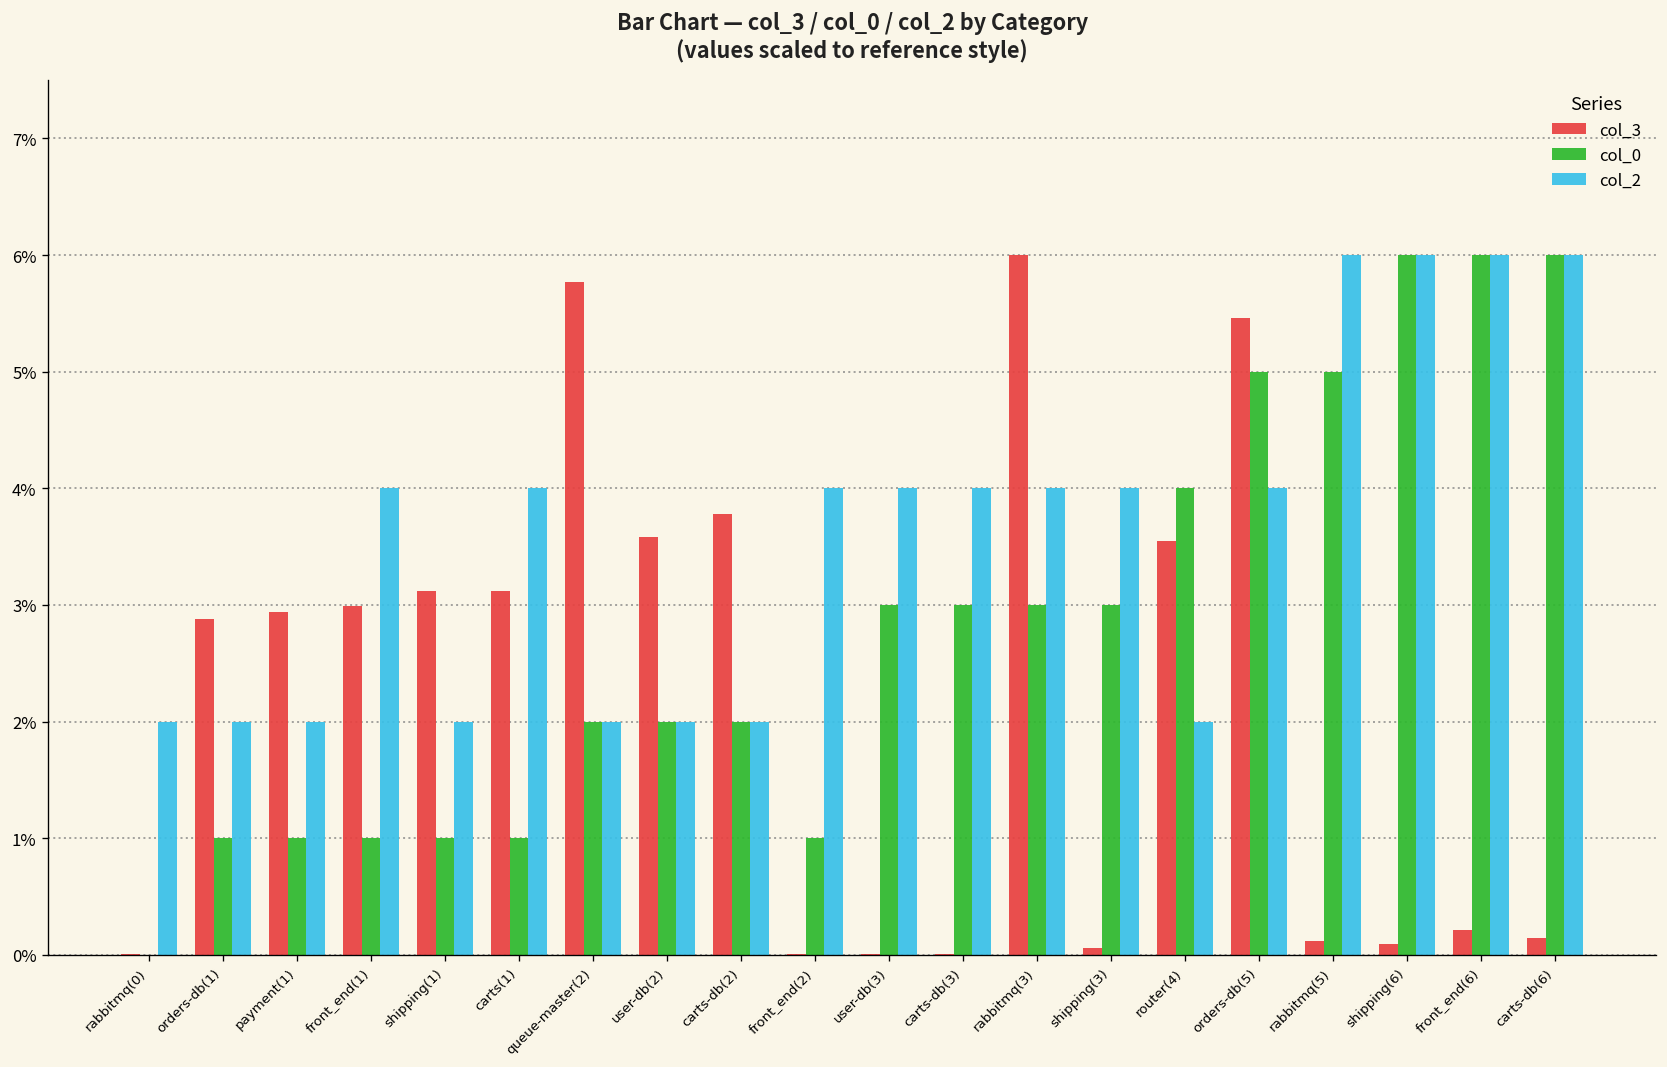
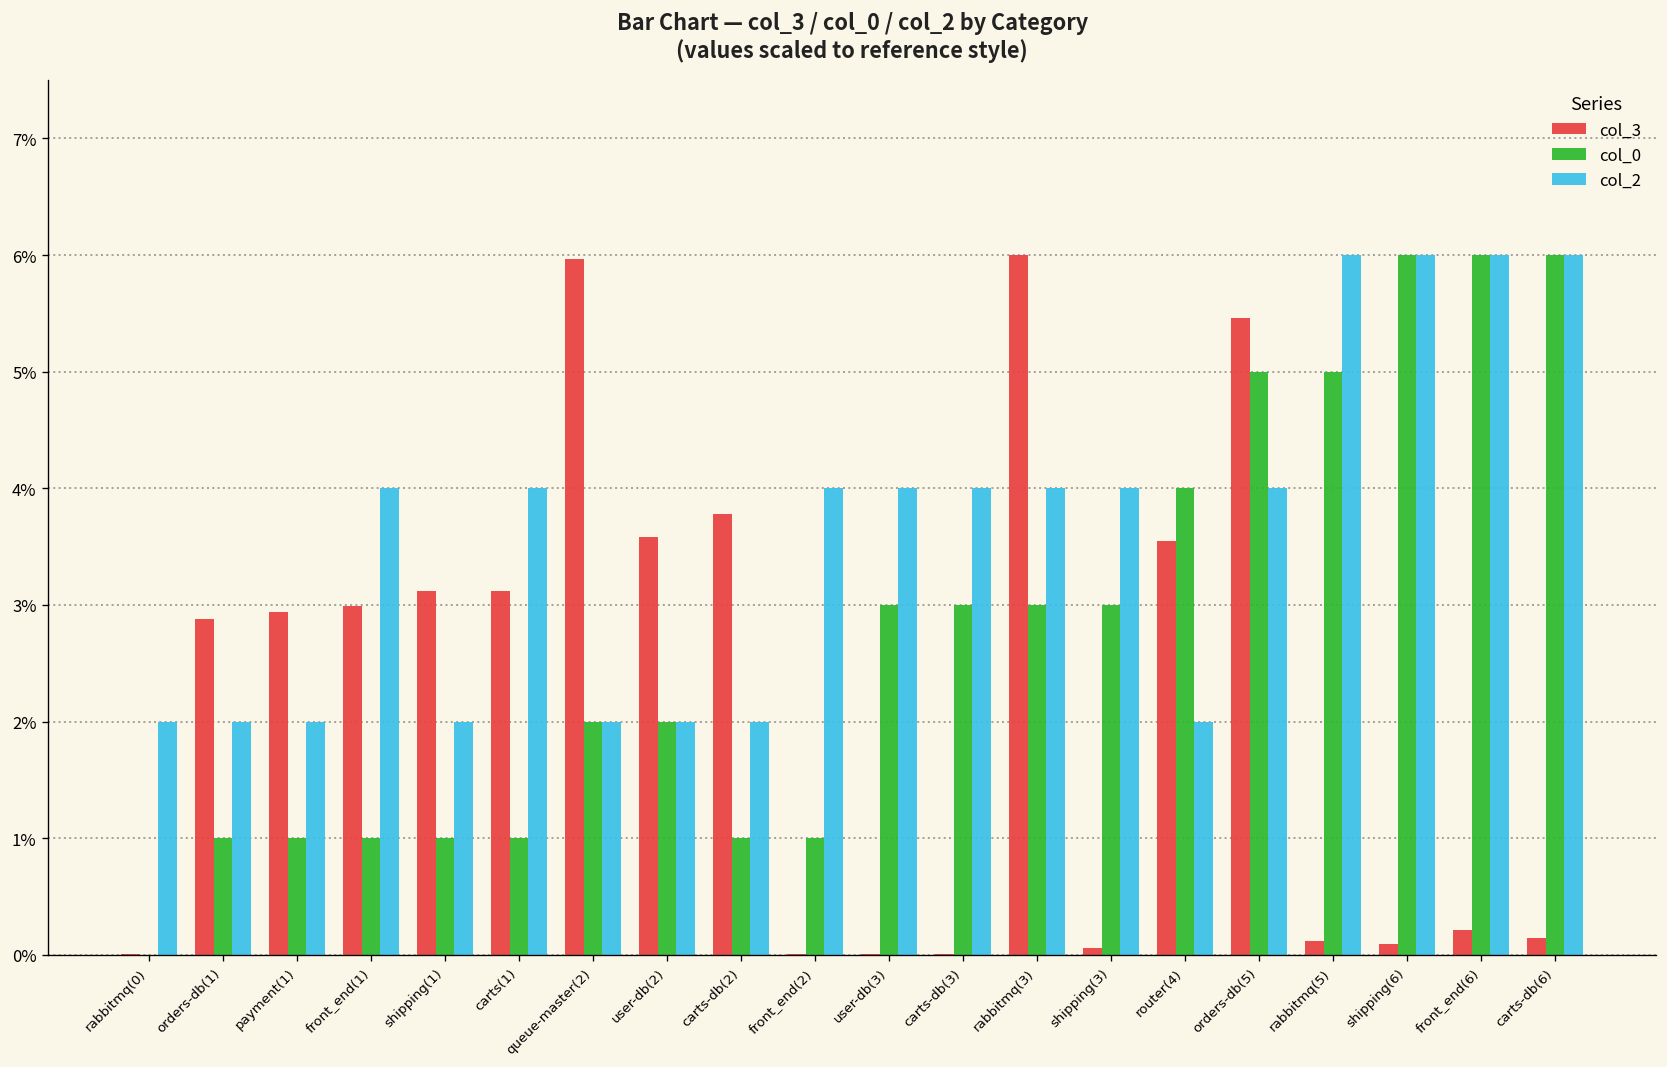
  {
    "col_3": {
      "orders-db(1)": "2.9%",
      "payment(1)": "2.9%",
      "front_end(1)": "3.0%",
      "shipping(1)": "3.1%",
      "carts(1)": "3.1%",
-     "queue-master(2)": "5.8%",
+     "queue-master(2)": "6.0%",
      "user-db(2)": "3.6%",
      "carts-db(2)": "3.8%",
      "rabbitmq(3)": "6.0%",
      "shipping(3)": "0.1%",
      "router(4)": "3.5%",
      "orders-db(5)": "5.5%",
      "rabbitmq(5)": "0.1%",
      "shipping(6)": "0.1%",
      "front_end(6)": "0.2%",
      "carts-db(6)": "0.1%"
    },
    "col_0": {
      "rabbitmq(0)": "0%",
      "orders-db(1)": "1%",
      "payment(1)": "1%",
      "front_end(1)": "1%",
      "shipping(1)": "1%",
      "carts(1)": "1%",
      "queue-master(2)": "2%",
      "user-db(2)": "2%",
-     "carts-db(2)": "2%",
+     "carts-db(2)": "1%",
      "front_end(2)": "1%",
      "user-db(3)": "3%",
      "carts-db(3)": "3%",
      "rabbitmq(3)": "3%",
      "shipping(3)": "3%",
      "router(4)": "4%",
      "orders-db(5)": "5%",
      "rabbitmq(5)": "5%",
      "shipping(6)": "6%",
      "front_end(6)": "6%",
      "carts-db(6)": "6%"
    },
    "col_2": {
      "rabbitmq(0)": "2.0%",
      "orders-db(1)": "2.0%",
      "payment(1)": "2.0%",
      "front_end(1)": "4.0%",
      "shipping(1)": "2.0%",
      "carts(1)": "4.0%",
      "queue-master(2)": "2.0%",
      "user-db(2)": "2.0%",
      "carts-db(2)": "2.0%",
      "front_end(2)": "4.0%",
      "user-db(3)": "4.0%",
      "carts-db(3)": "4.0%",
      "rabbitmq(3)": "4.0%",
      "shipping(3)": "4.0%",
      "router(4)": "2.0%",
      "orders-db(5)": "4.0%",
      "rabbitmq(5)": "6.0%",
      "shipping(6)": "6.0%",
      "front_end(6)": "6.0%",
      "carts-db(6)": "6.0%"
    }
  }
